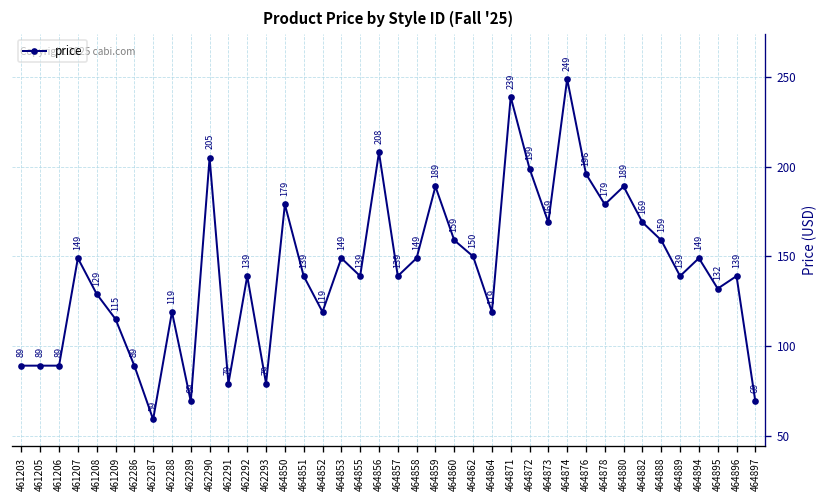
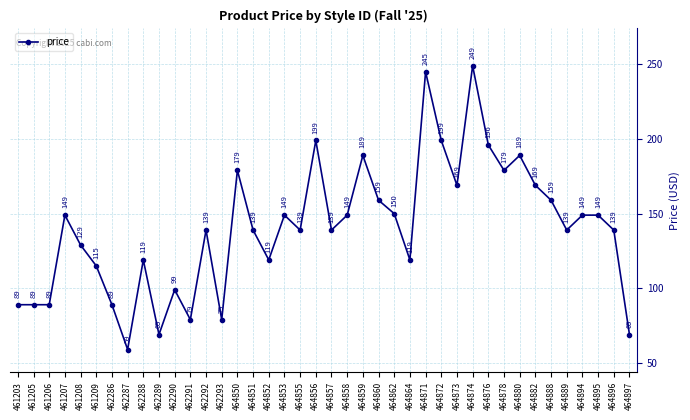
  {
    "461203": 89,
    "461205": 89,
    "461206": 89,
    "461207": 149,
    "461208": 129,
    "461209": 115,
    "462286": 89,
    "462287": 59,
    "462288": 119,
    "462289": 69,
-   "462290": 205,
+   "462290": 99,
    "462291": 79,
    "462292": 139,
    "462293": 79,
    "464850": 179,
    "464851": 139,
    "464852": 119,
    "464853": 149,
    "464855": 139,
-   "464856": 208,
+   "464856": 199,
    "464857": 139,
    "464858": 149,
    "464859": 189,
    "464860": 159,
    "464862": 150,
    "464864": 119,
-   "464871": 239,
+   "464871": 245,
    "464872": 199,
    "464873": 169,
    "464874": 249,
    "464876": 196,
    "464878": 179,
    "464880": 189,
    "464882": 169,
    "464888": 159,
    "464889": 139,
    "464894": 149,
-   "464895": 132,
+   "464895": 149,
    "464896": 139,
    "464897": 69
  }
